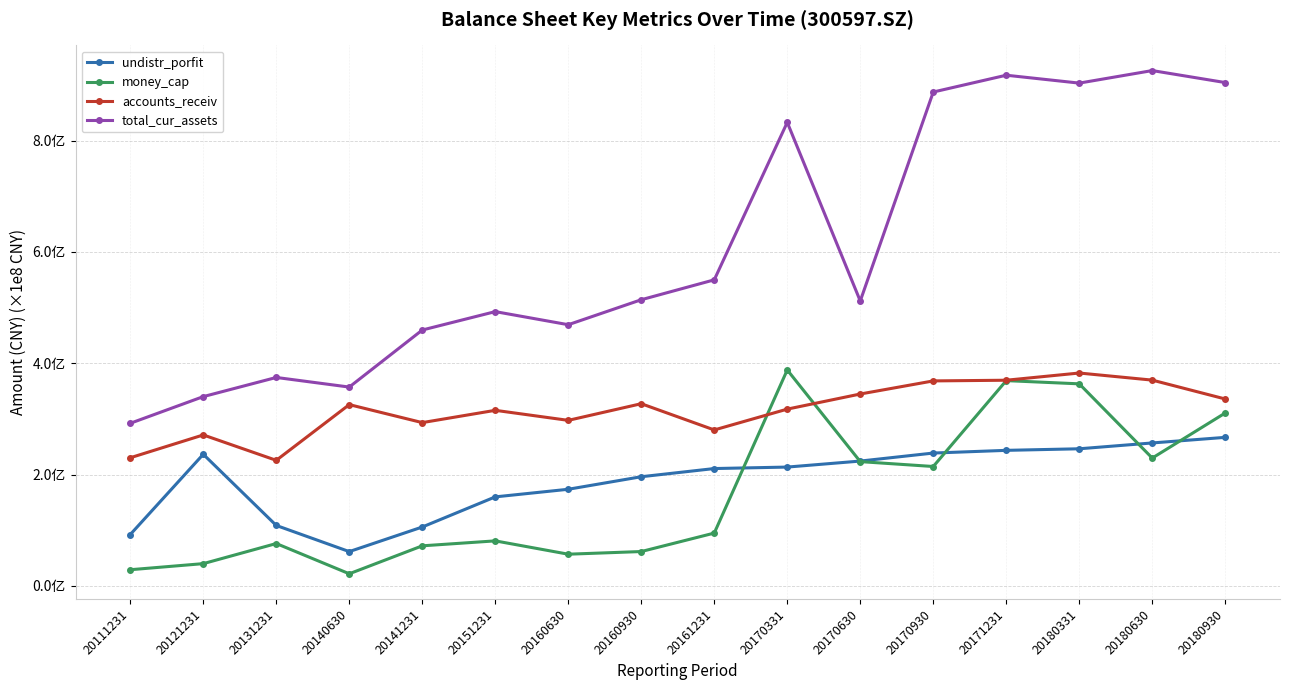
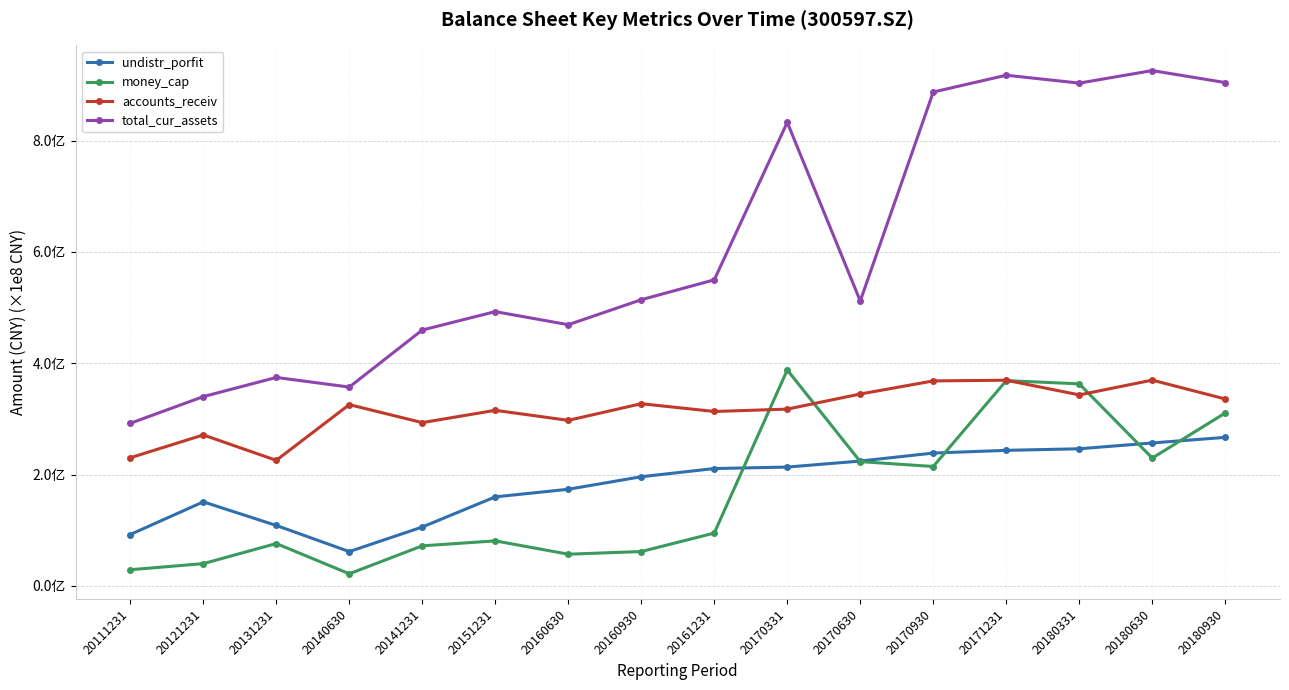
  {
    "undistr_porfit": {
      "20111231": "0.9亿",
-     "20121231": "2.4亿",
+     "20121231": "1.5亿",
      "20131231": "1.1亿",
      "20140630": "0.6亿",
      "20141231": "1.1亿",
      "20151231": "1.6亿",
      "20160630": "1.7亿",
      "20160930": "2.0亿",
      "20161231": "2.1亿",
      "20170331": "2.1亿",
      "20170930": "2.4亿",
      "20171231": "2.4亿",
      "20180331": "2.5亿",
      "20180630": "2.6亿",
      "20180930": "2.7亿"
    },
    "money_cap": {
      "20111231": "0.3亿",
      "20121231": "0.4亿",
      "20131231": "0.8亿",
      "20140630": "0.2亿",
      "20141231": "0.7亿",
      "20151231": "0.8亿",
      "20160630": "0.6亿",
      "20160930": "0.6亿",
      "20161231": "0.9亿",
      "20170331": "3.9亿",
      "20170930": "2.1亿",
      "20180331": "3.6亿",
      "20180630": "2.3亿",
      "20180930": "3.1亿"
    },
    "accounts_receiv": {
      "20111231": "2.3亿",
      "20121231": "2.7亿",
      "20131231": "2.3亿",
      "20140630": "3.3亿",
      "20141231": "2.9亿",
      "20151231": "3.2亿",
      "20160630": "3.0亿",
      "20160930": "3.3亿",
-     "20161231": "2.8亿",
+     "20161231": "3.1亿",
      "20170331": "3.2亿",
      "20170630": "3.4亿",
      "20170930": "3.7亿",
-     "20180331": "3.8亿",
+     "20180331": "3.4亿",
      "20180630": "3.7亿",
      "20180930": "3.4亿"
    },
    "total_cur_assets": {
      "20111231": "2.9亿",
      "20121231": "3.4亿",
      "20131231": "3.7亿",
      "20140630": "3.6亿",
      "20141231": "4.6亿",
      "20151231": "4.9亿",
      "20160630": "4.7亿",
      "20160930": "5.1亿",
      "20161231": "5.5亿",
      "20170331": "8.3亿",
      "20170630": "5.1亿",
      "20170930": "8.9亿",
      "20171231": "9.2亿",
      "20180331": "9.0亿",
      "20180630": "9.3亿",
      "20180930": "9.0亿"
    }
  }
